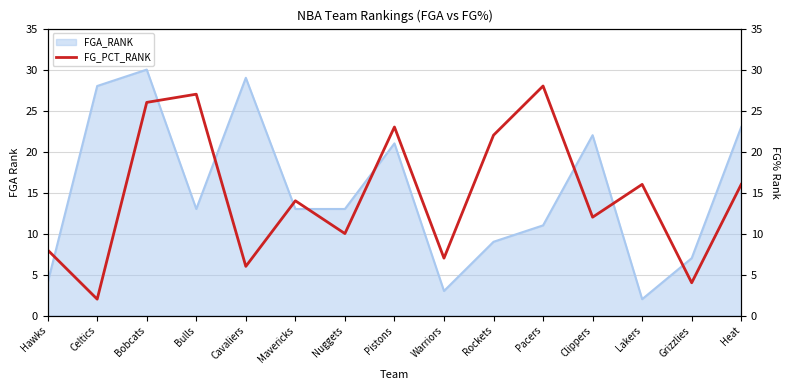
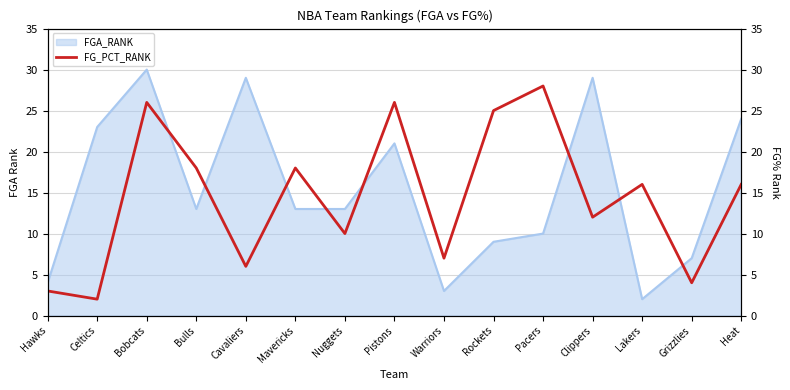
  {
    "FGA_RANK": {
      "Hawks": 4,
-     "Celtics": 28,
+     "Celtics": 23,
      "Bobcats": 30,
      "Bulls": 13,
      "Cavaliers": 29,
      "Mavericks": 13,
      "Nuggets": 13,
      "Pistons": 21,
      "Warriors": 3,
      "Rockets": 9,
-     "Pacers": 11,
-     "Clippers": 22,
+     "Pacers": 10,
+     "Clippers": 29,
      "Lakers": 2,
      "Grizzlies": 7,
-     "Heat": 23
+     "Heat": 24
    },
    "FG_PCT_RANK": {
-     "Hawks": 8,
+     "Hawks": 3,
      "Celtics": 2,
      "Bobcats": 26,
-     "Bulls": 27,
+     "Bulls": 18,
      "Cavaliers": 6,
-     "Mavericks": 14,
+     "Mavericks": 18,
      "Nuggets": 10,
-     "Pistons": 23,
+     "Pistons": 26,
      "Warriors": 7,
-     "Rockets": 22,
+     "Rockets": 25,
      "Pacers": 28,
      "Clippers": 12,
      "Lakers": 16,
      "Grizzlies": 4,
      "Heat": 16
    }
  }
